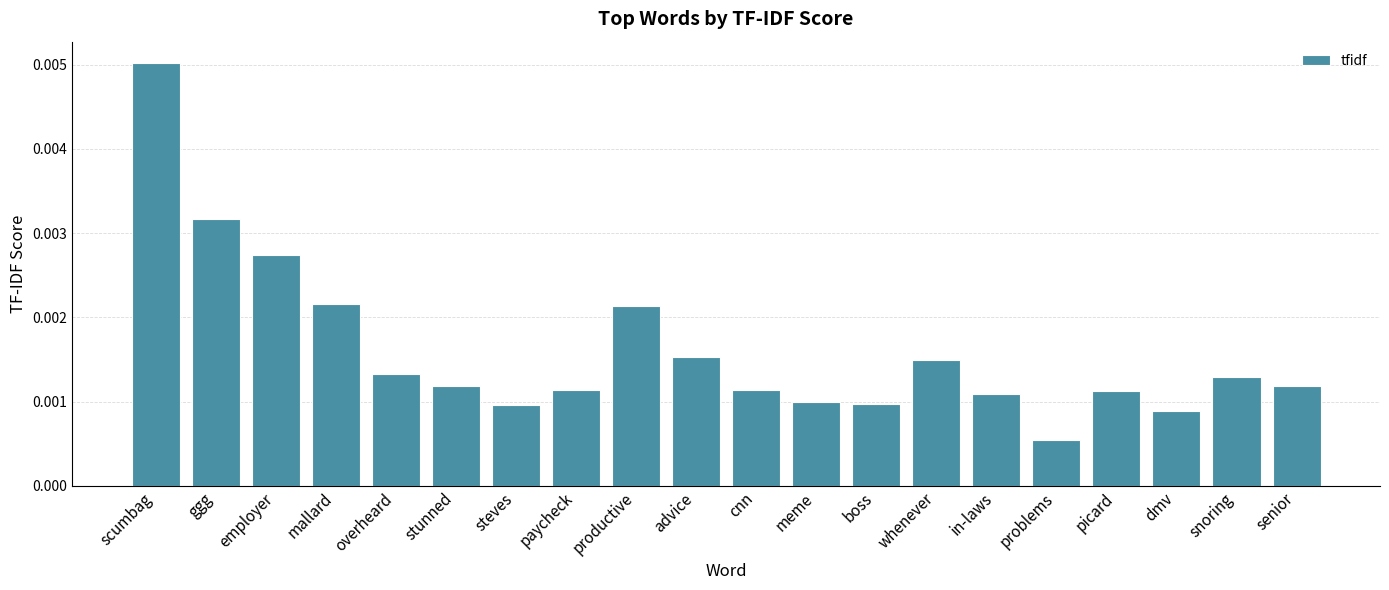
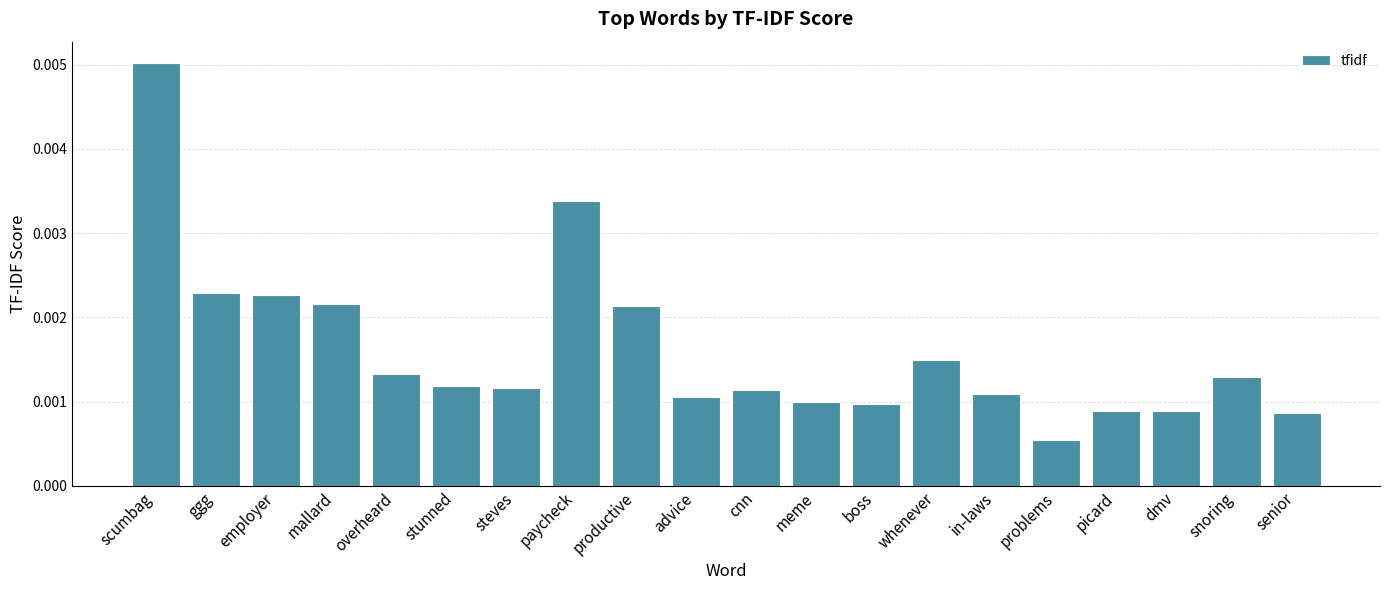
  {
    "scumbag": 0.0050,
-   "ggg": 0.0032,
-   "employer": 0.0027,
+   "ggg": 0.0023,
+   "employer": 0.0023,
    "mallard": 0.0022,
    "overheard": 0.0013,
    "stunned": 0.0012,
-   "steves": 0.0010,
-   "paycheck": 0.0011,
+   "steves": 0.0012,
+   "paycheck": 0.0034,
    "productive": 0.0021,
-   "advice": 0.0015,
+   "advice": 0.0011,
    "cnn": 0.0011,
    "meme": 0.0010,
    "boss": 0.0010,
    "whenever": 0.0015,
    "in-laws": 0.0011,
    "problems": 0.0005,
-   "picard": 0.0011,
+   "picard": 0.0009,
    "dmv": 0.0009,
    "snoring": 0.0013,
-   "senior": 0.0012
+   "senior": 0.0009
  }
